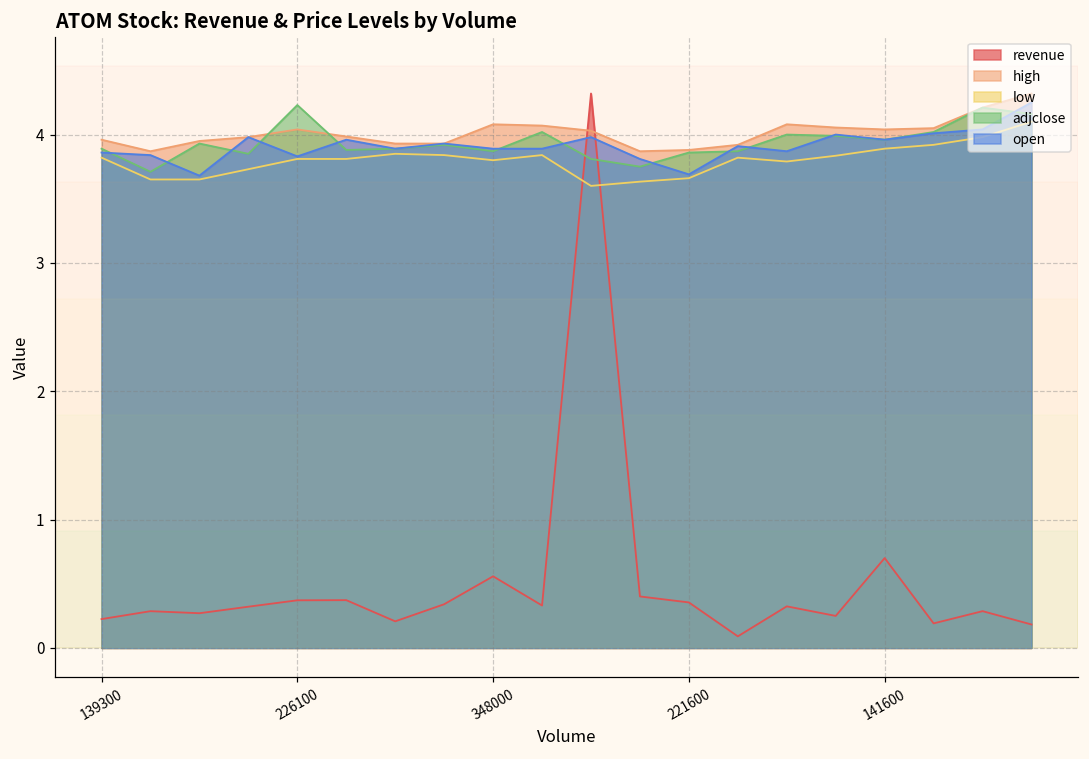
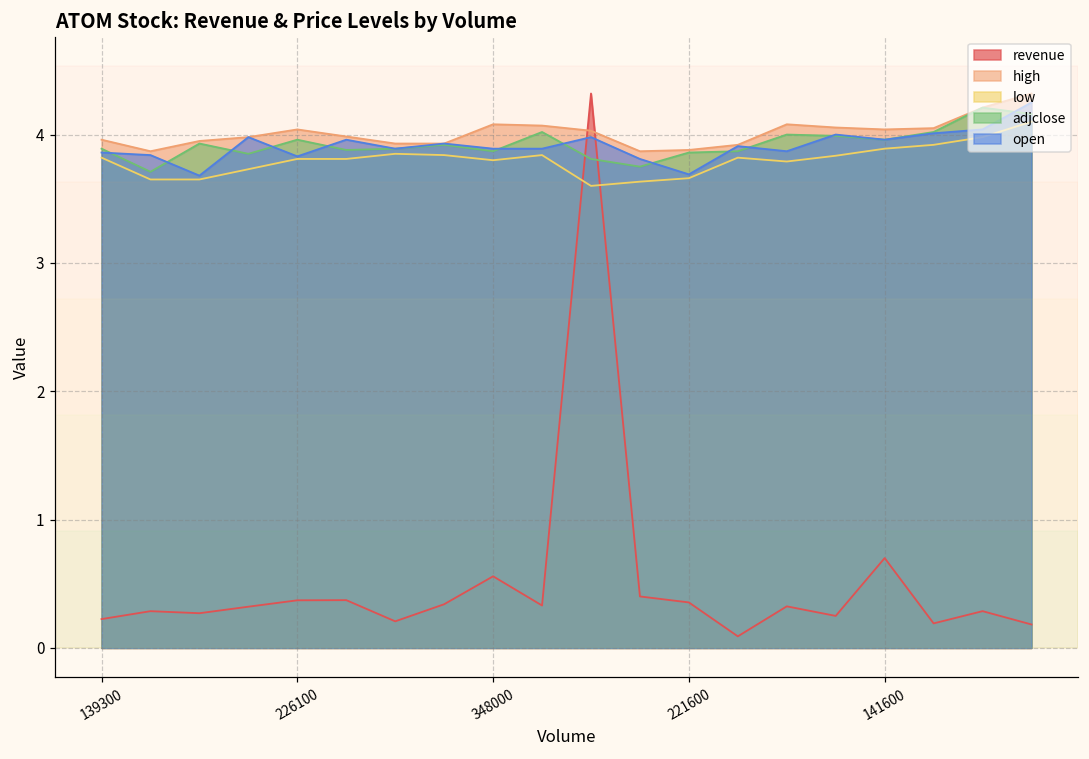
  {
    "revenue": {
      "139300": 0.22,
      "226100": 0.37,
      "348000": 0.56,
      "221600": 0.35,
      "141600": 0.70
    },
    "adjclose": {
      "139300": 3.89,
-     "226100": 4.23
+     "226100": 3.96
    },
    "open": {
      "139300": 3.86,
      "221600": 3.69
    }
  }
